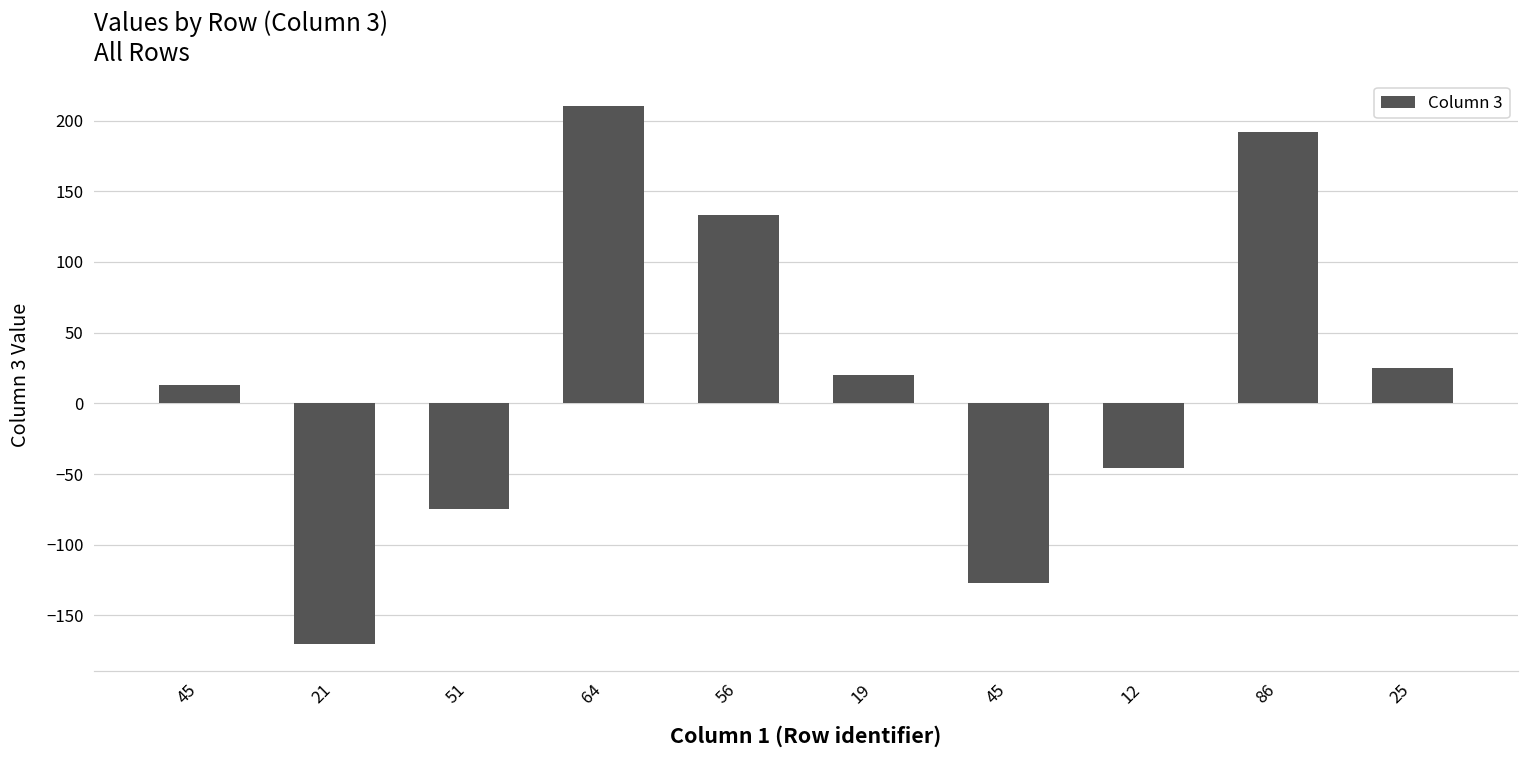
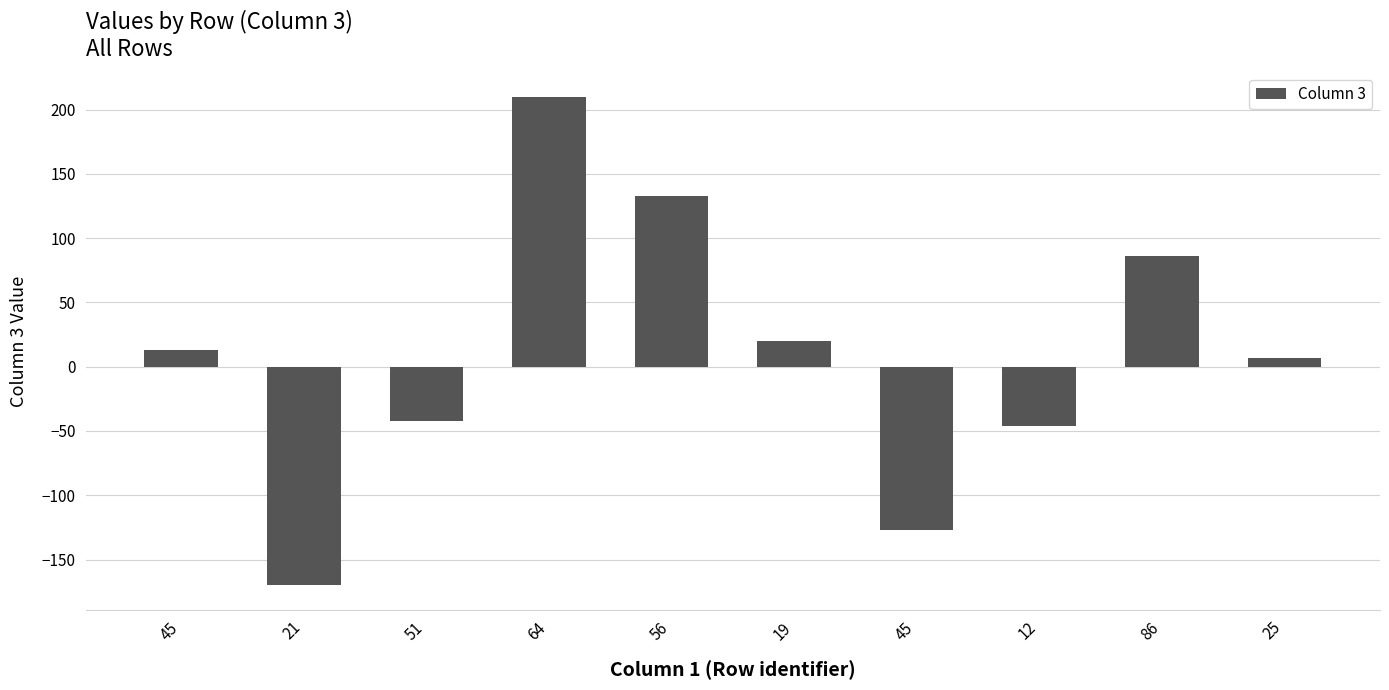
  {
    "21": -170,
-   "51": -75,
+   "51": -42,
    "64": 210,
    "56": 133,
    "19": 20,
    "12": -46,
-   "86": 192,
-   "25": 25
+   "86": 86,
+   "25": 7
  }
